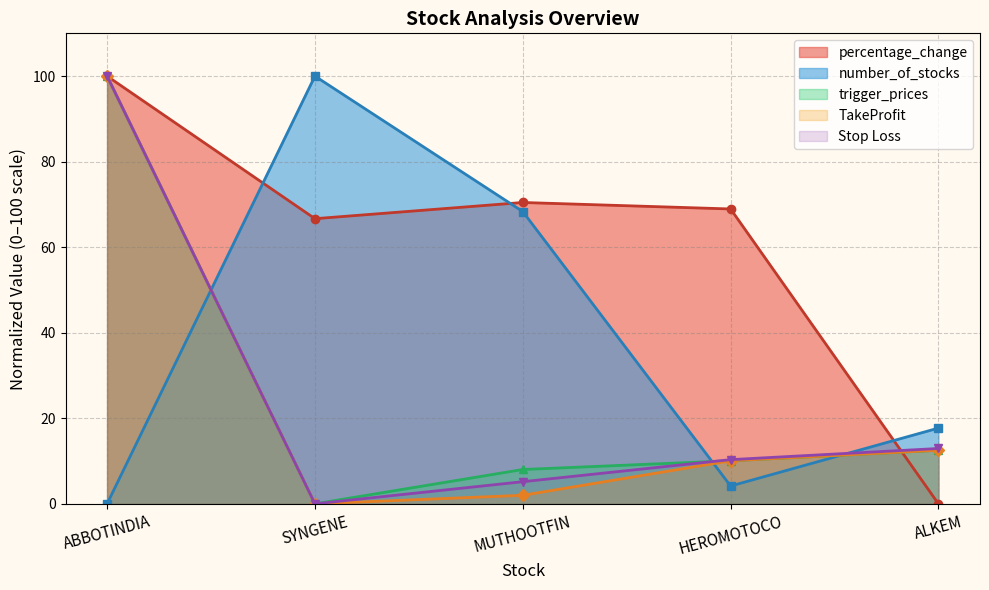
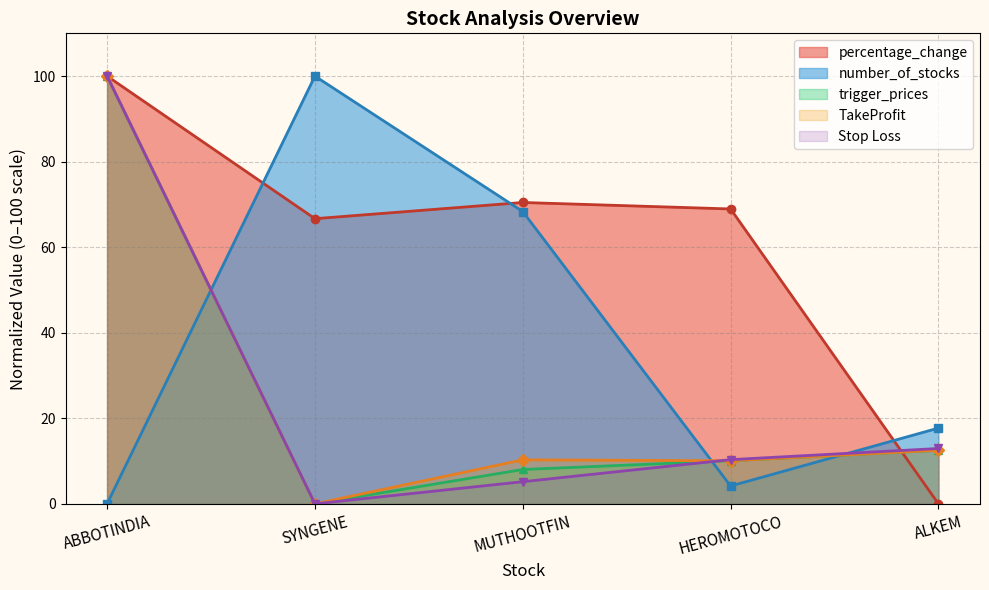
  {
    "percentage_change": {
      "SYNGENE": 67,
      "MUTHOOTFIN": 70,
      "HEROMOTOCO": 69,
      "ALKEM": 0
    },
    "number_of_stocks": {
      "ABBOTINDIA": 0,
      "SYNGENE": 100,
      "MUTHOOTFIN": 68,
      "HEROMOTOCO": 4,
      "ALKEM": 18
    },
    "trigger_prices": {
      "MUTHOOTFIN": 8
    },
    "TakeProfit": {
-     "MUTHOOTFIN": 2
+     "MUTHOOTFIN": 10
    },
    "Stop Loss": {
      "MUTHOOTFIN": 5
    }
  }
